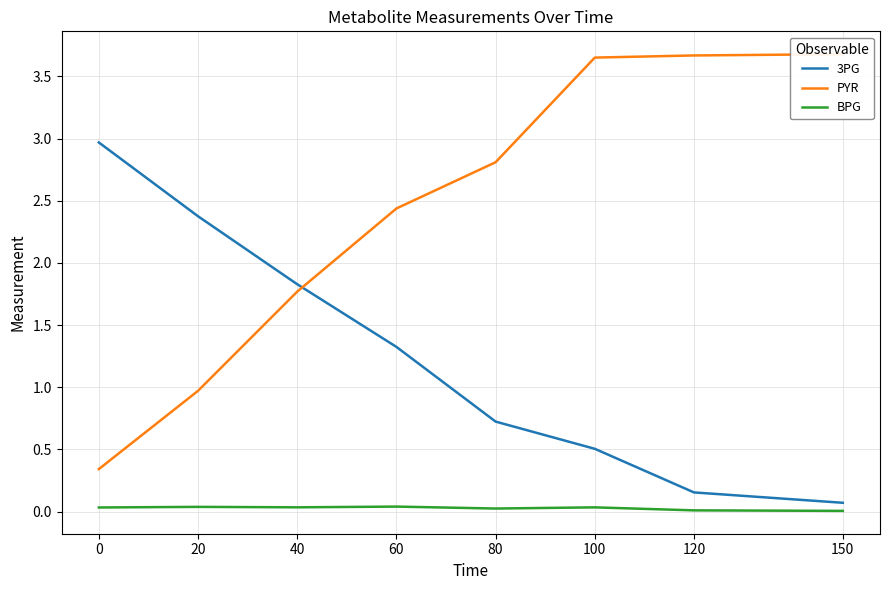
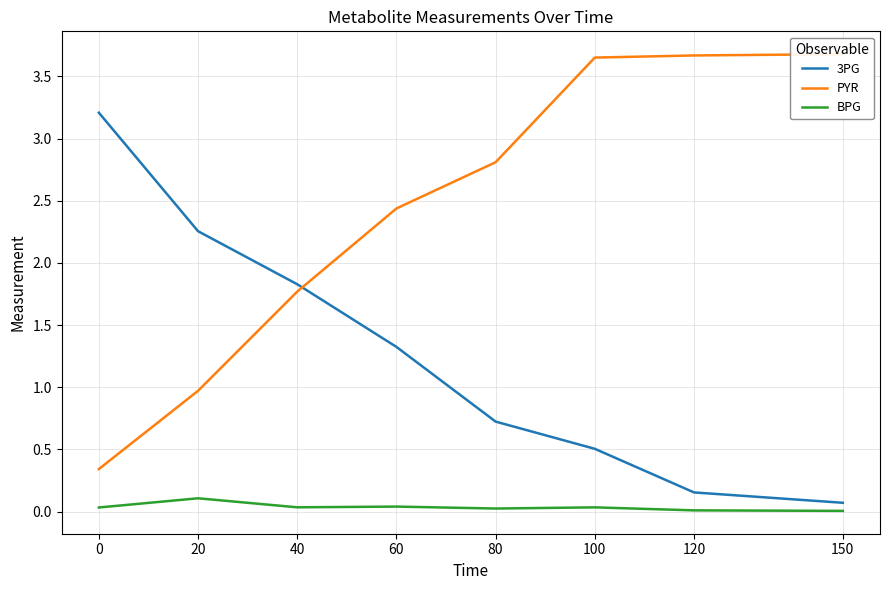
  {
    "3PG": {
-     "0": 2.97,
-     "20": 2.38,
+     "0": 3.21,
+     "20": 2.26,
      "40": 1.83,
      "60": 1.32,
      "80": 0.72,
      "100": 0.50,
      "120": 0.15,
      "150": 0.07
    },
    "PYR": {
      "0": 0.34,
      "20": 0.97,
      "40": 1.77,
      "60": 2.44,
      "80": 2.81,
      "100": 3.65,
      "120": 3.67
    },
    "BPG": {
      "0": 0.03,
-     "20": 0.04,
+     "20": 0.11,
      "40": 0.03,
      "60": 0.04,
      "80": 0.02,
      "100": 0.03,
      "120": 0.01,
      "150": 0.01
    }
  }
